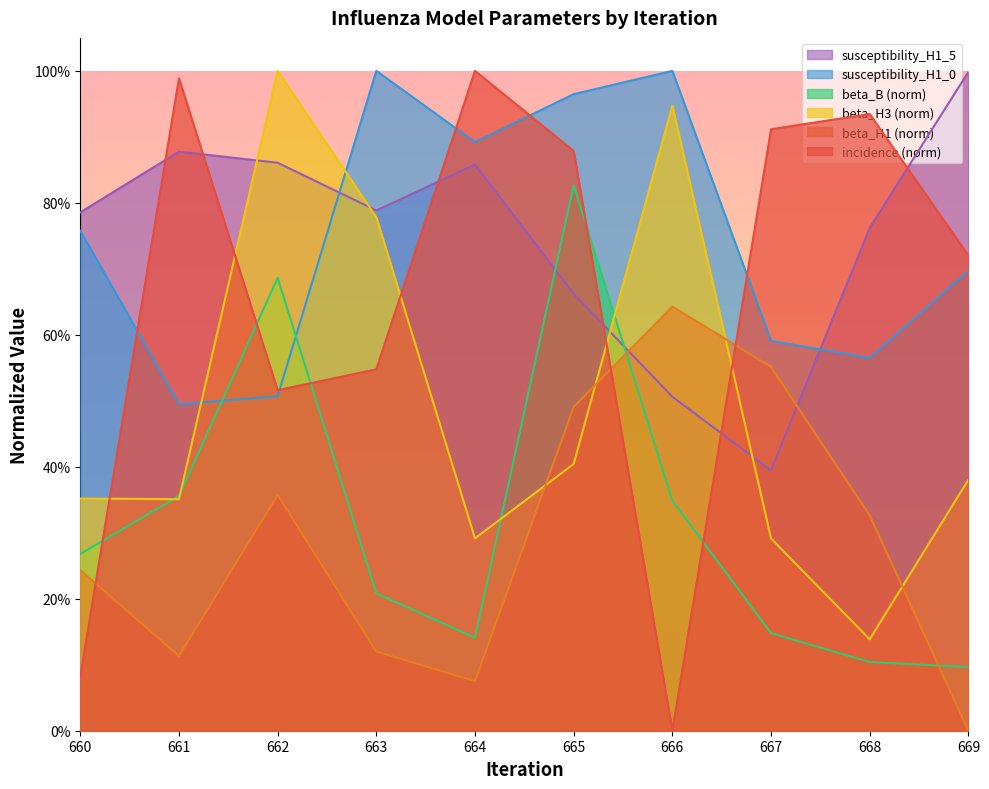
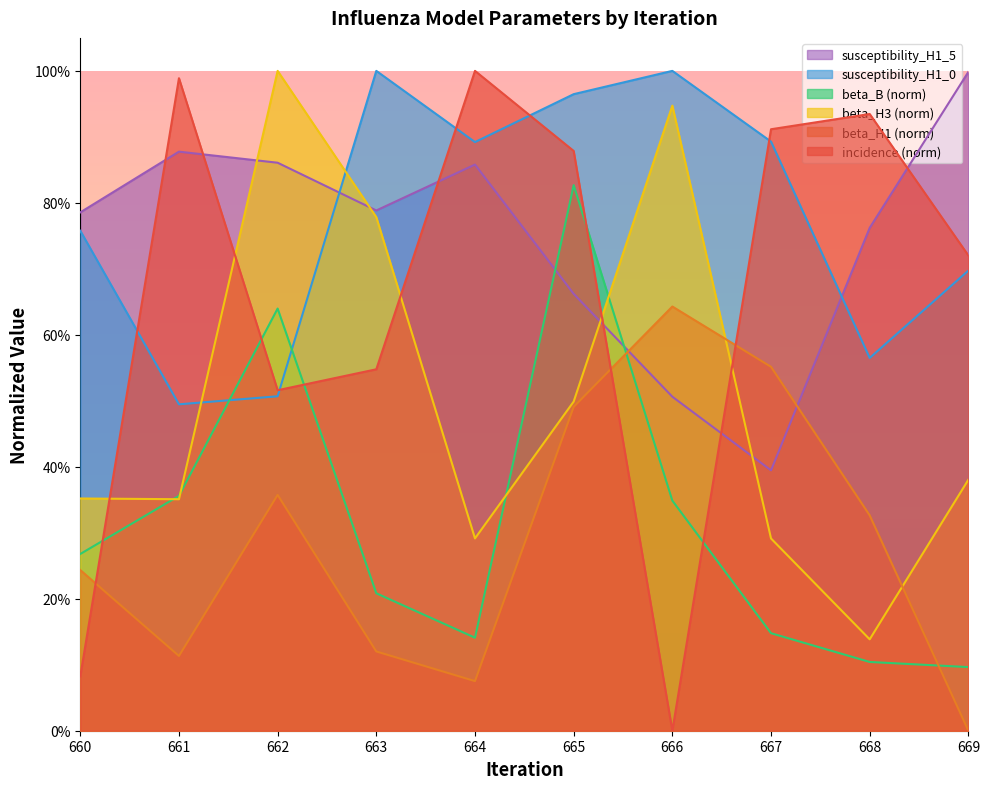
  {
    "susceptibility_H1_5": {
      "660": "79%",
      "661": "88%",
      "662": "86%",
      "663": "79%",
      "664": "86%",
      "665": "66%",
      "666": "51%",
      "667": "39%",
      "668": "76%",
      "669": "100%"
    },
    "susceptibility_H1_0": {
      "660": "76%",
      "661": "49%",
      "662": "51%",
      "663": "100%",
      "664": "89%",
      "665": "96%",
      "666": "100%",
-     "667": "59%",
+     "667": "89%",
      "668": "56%",
      "669": "70%"
    },
    "beta_B (norm)": {
      "660": "27%",
      "661": "36%",
-     "662": "69%",
+     "662": "64%",
      "663": "21%",
      "664": "14%",
      "665": "83%",
      "666": "35%",
      "667": "15%",
      "668": "10%",
      "669": "10%"
    },
    "beta_H3 (norm)": {
      "660": "35%",
      "661": "35%",
      "662": "100%",
      "663": "78%",
      "664": "29%",
-     "665": "40%",
+     "665": "50%",
      "666": "95%",
      "667": "29%",
      "668": "14%",
      "669": "38%"
    }
  }
